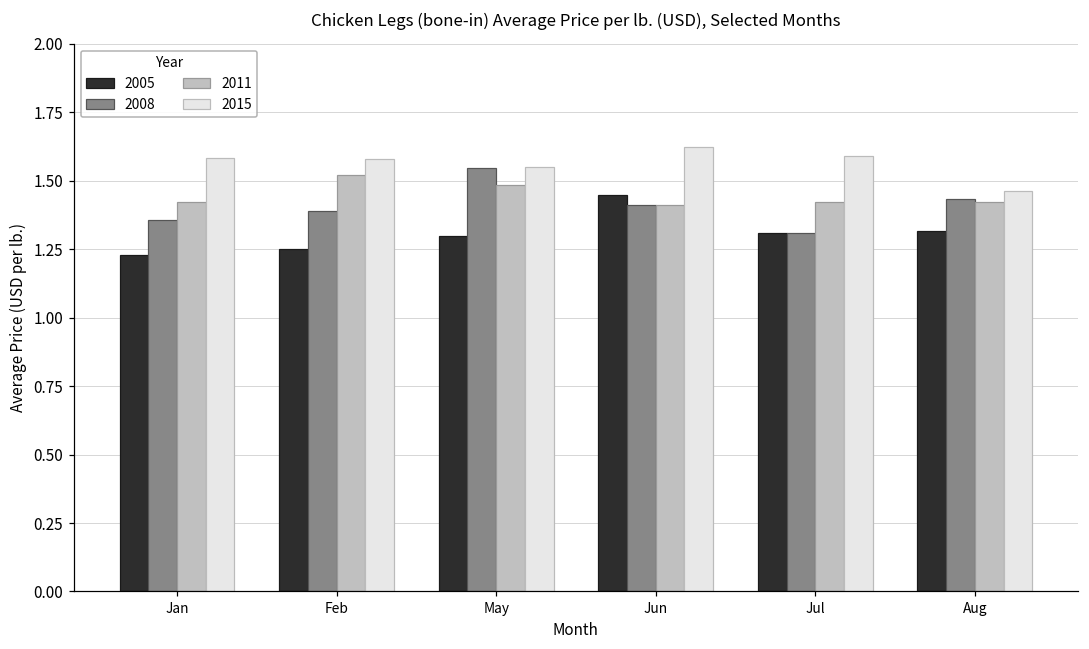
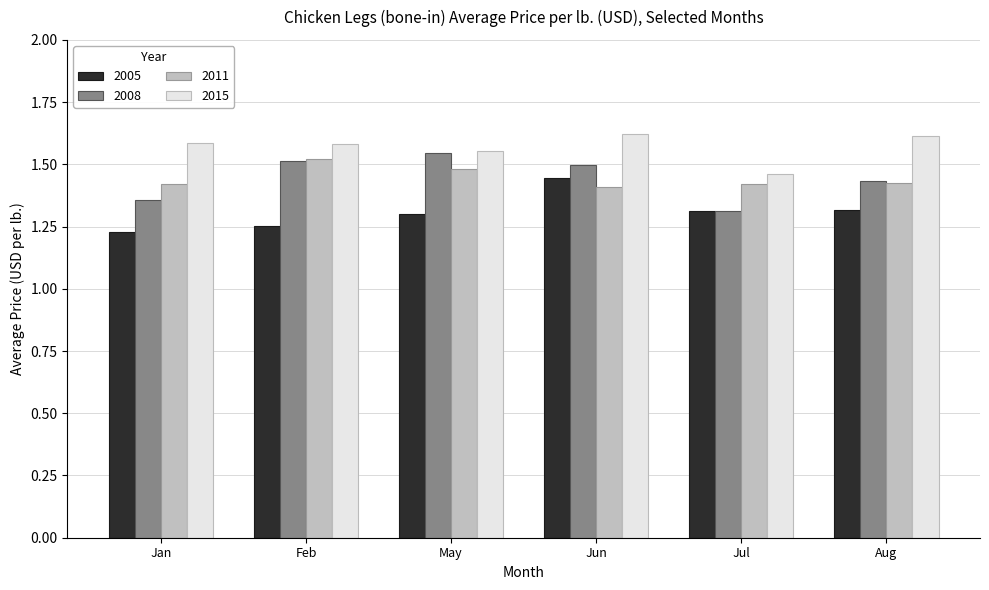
  {
    "2005": {
      "Jan": 1.23,
      "Feb": 1.25,
      "May": 1.30,
      "Jun": 1.45,
      "Jul": 1.31,
      "Aug": 1.32
    },
    "2008": {
      "Jan": 1.36,
-     "Feb": 1.39,
+     "Feb": 1.51,
      "May": 1.55,
-     "Jun": 1.41,
+     "Jun": 1.50,
      "Jul": 1.31,
      "Aug": 1.44
    },
    "2011": {
      "Jan": 1.42,
      "Feb": 1.52,
      "May": 1.48,
      "Jun": 1.41,
      "Jul": 1.42,
      "Aug": 1.42
    },
    "2015": {
      "Jan": 1.58,
      "Feb": 1.58,
      "May": 1.55,
      "Jun": 1.62,
-     "Jul": 1.59,
-     "Aug": 1.46
+     "Jul": 1.46,
+     "Aug": 1.61
    }
  }
